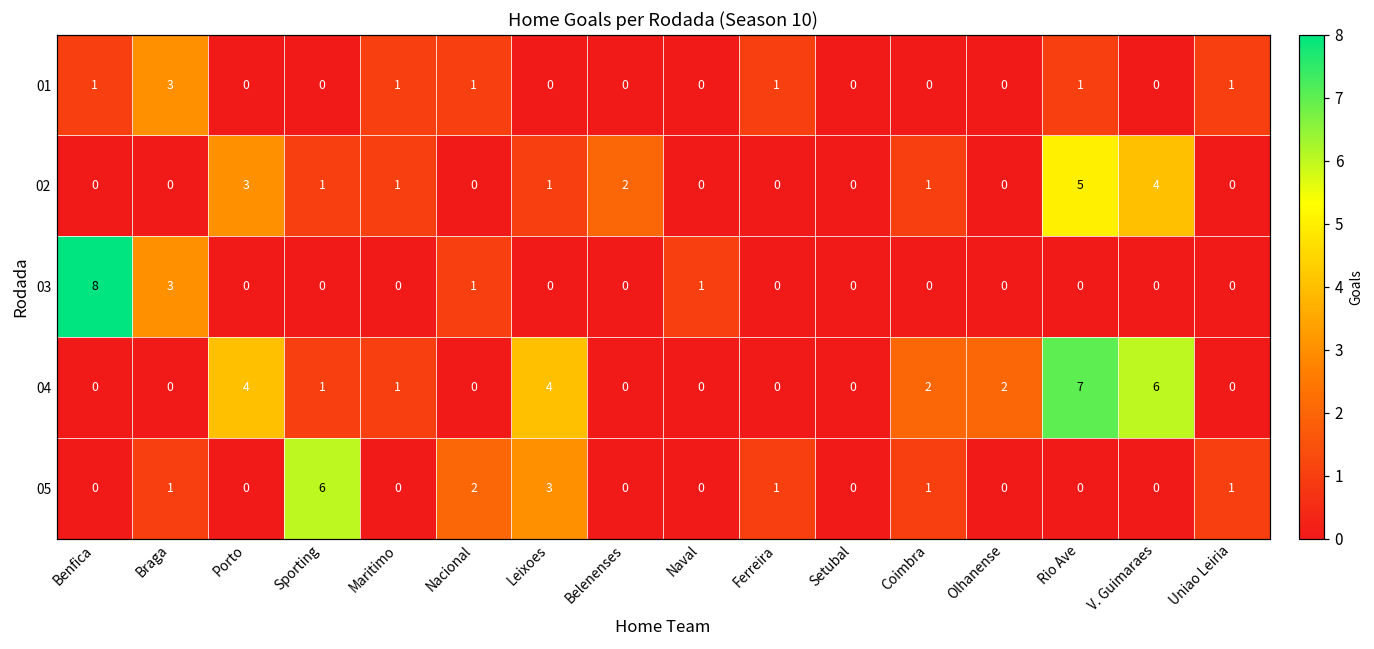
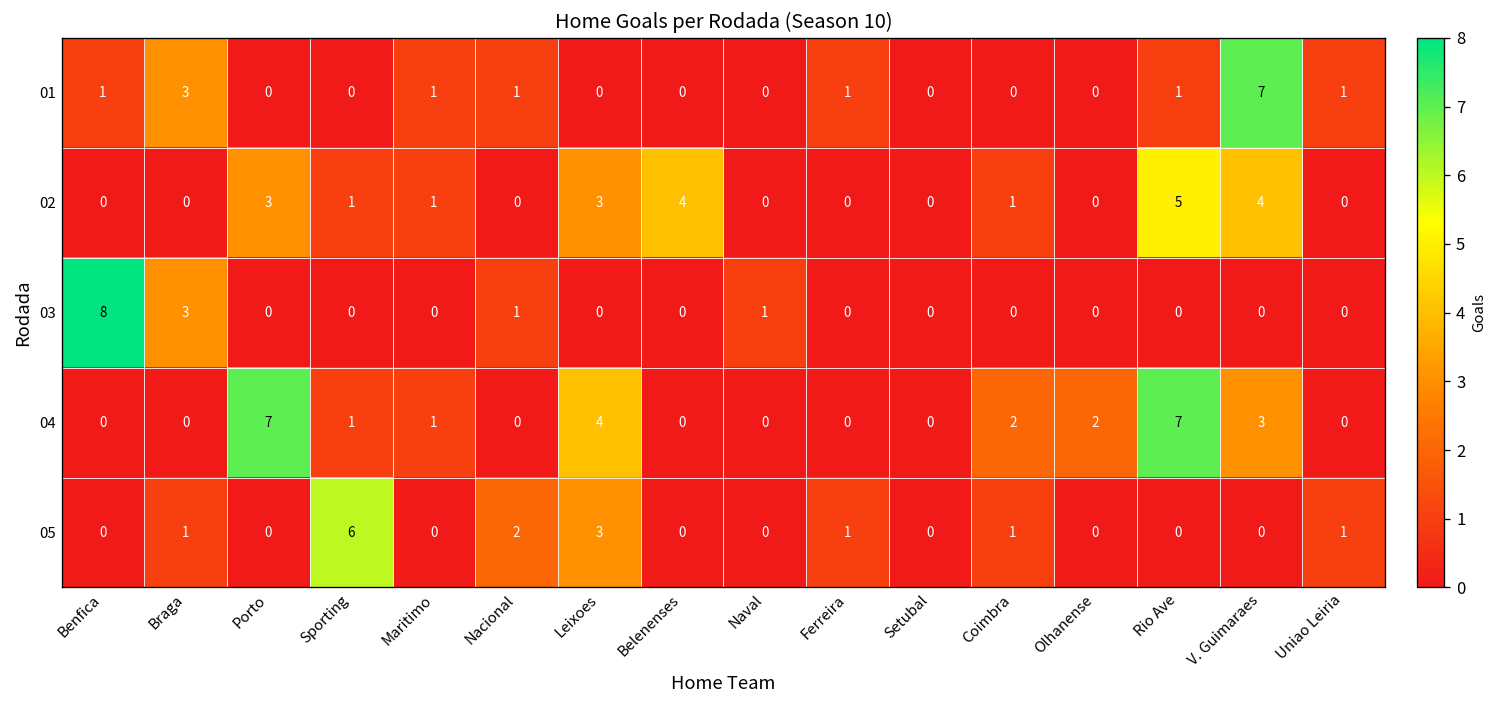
  {
    "01": {
      "Benfica": 1,
      "Braga": 3,
      "Porto": 0,
      "Sporting": 0,
      "Maritimo": 1,
      "Nacional": 1,
      "Leixoes": 0,
      "Belenenses": 0,
      "Naval": 0,
      "Ferreira": 1,
      "Setubal": 0,
      "Coimbra": 0,
      "Olhanense": 0,
      "Rio Ave": 1,
-     "V. Guimaraes": 0,
+     "V. Guimaraes": 7,
      "Uniao Leiria": 1
    },
    "02": {
      "Benfica": 0,
      "Braga": 0,
      "Porto": 3,
      "Sporting": 1,
      "Maritimo": 1,
      "Nacional": 0,
-     "Leixoes": 1,
-     "Belenenses": 2,
+     "Leixoes": 3,
+     "Belenenses": 4,
      "Naval": 0,
      "Ferreira": 0,
      "Setubal": 0,
      "Coimbra": 1,
      "Olhanense": 0,
      "Rio Ave": 5,
      "V. Guimaraes": 4,
      "Uniao Leiria": 0
    },
    "03": {
      "Benfica": 8,
      "Braga": 3,
      "Porto": 0,
      "Sporting": 0,
      "Maritimo": 0,
      "Nacional": 1,
      "Leixoes": 0,
      "Belenenses": 0,
      "Naval": 1,
      "Ferreira": 0,
      "Setubal": 0,
      "Coimbra": 0,
      "Olhanense": 0,
      "Rio Ave": 0,
      "V. Guimaraes": 0,
      "Uniao Leiria": 0
    },
    "04": {
      "Benfica": 0,
      "Braga": 0,
-     "Porto": 4,
+     "Porto": 7,
      "Sporting": 1,
      "Maritimo": 1,
      "Nacional": 0,
      "Leixoes": 4,
      "Belenenses": 0,
      "Naval": 0,
      "Ferreira": 0,
      "Setubal": 0,
      "Coimbra": 2,
      "Olhanense": 2,
      "Rio Ave": 7,
-     "V. Guimaraes": 6,
+     "V. Guimaraes": 3,
      "Uniao Leiria": 0
    },
    "05": {
      "Benfica": 0,
      "Braga": 1,
      "Porto": 0,
      "Sporting": 6,
      "Maritimo": 0,
      "Nacional": 2,
      "Leixoes": 3,
      "Belenenses": 0,
      "Naval": 0,
      "Ferreira": 1,
      "Setubal": 0,
      "Coimbra": 1,
      "Olhanense": 0,
      "Rio Ave": 0,
      "V. Guimaraes": 0,
      "Uniao Leiria": 1
    }
  }
